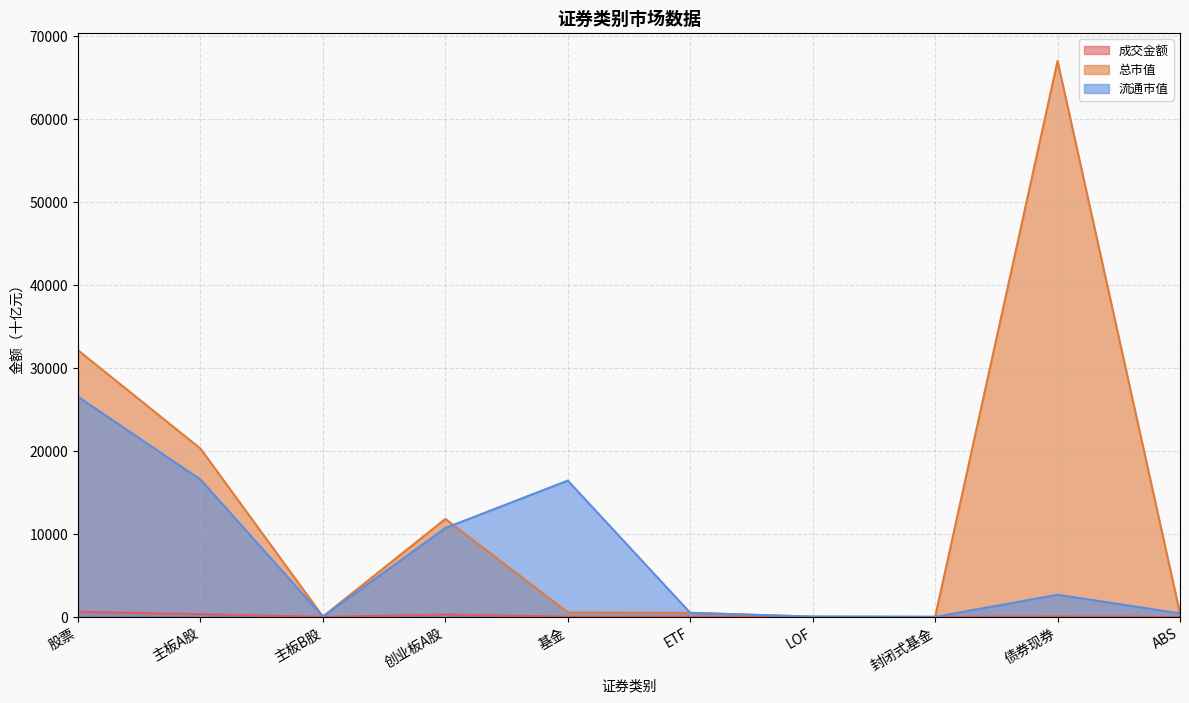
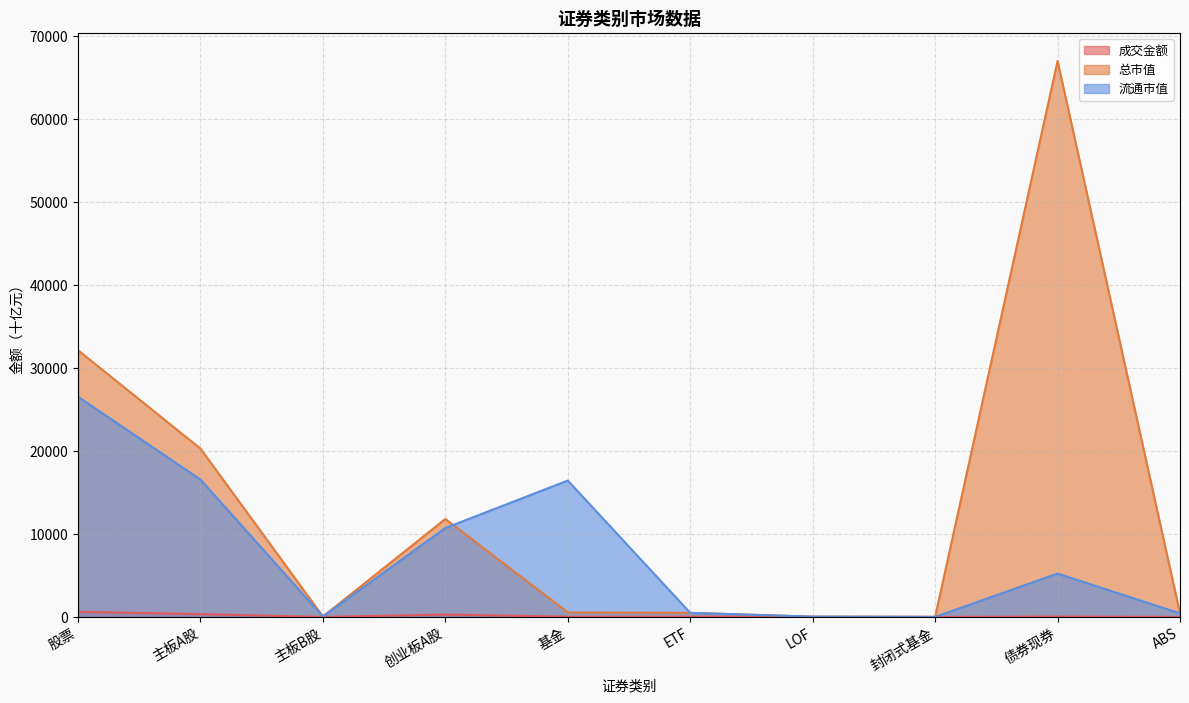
  {
    "流通市值": {
      "股票": 27000,
      "主板A股": 17000,
      "创业板A股": 11000,
      "基金": 16000,
-     "债券现券": 3000
+     "债券现券": 5000
    }
  }
